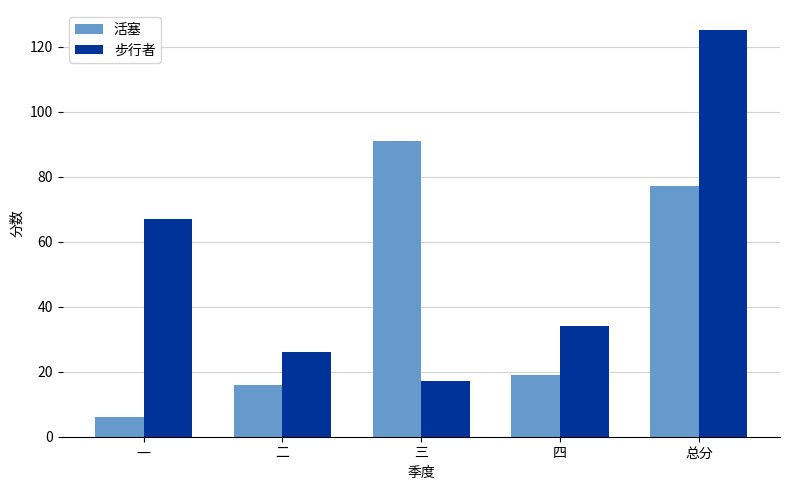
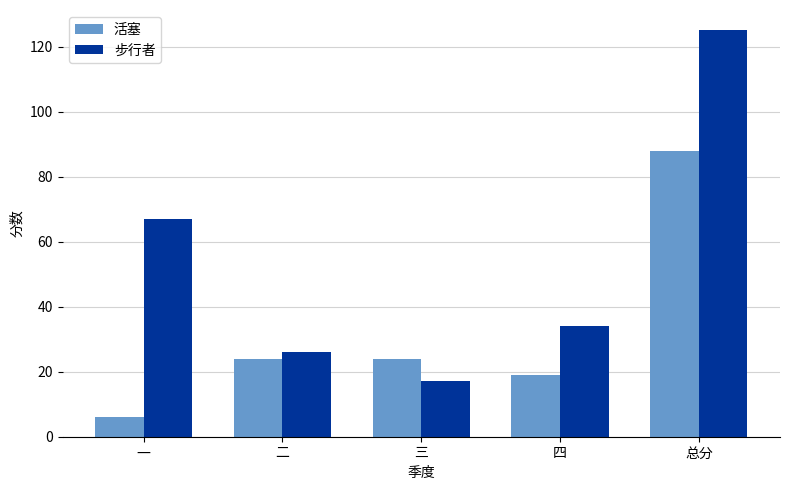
  {
    "活塞": {
      "一": 6,
-     "二": 16,
-     "三": 91,
+     "二": 24,
+     "三": 24,
      "四": 19,
-     "总分": 77
+     "总分": 88
    },
    "步行者": {
      "一": 67,
      "二": 26,
      "三": 17,
      "四": 34,
      "总分": 125
    }
  }
